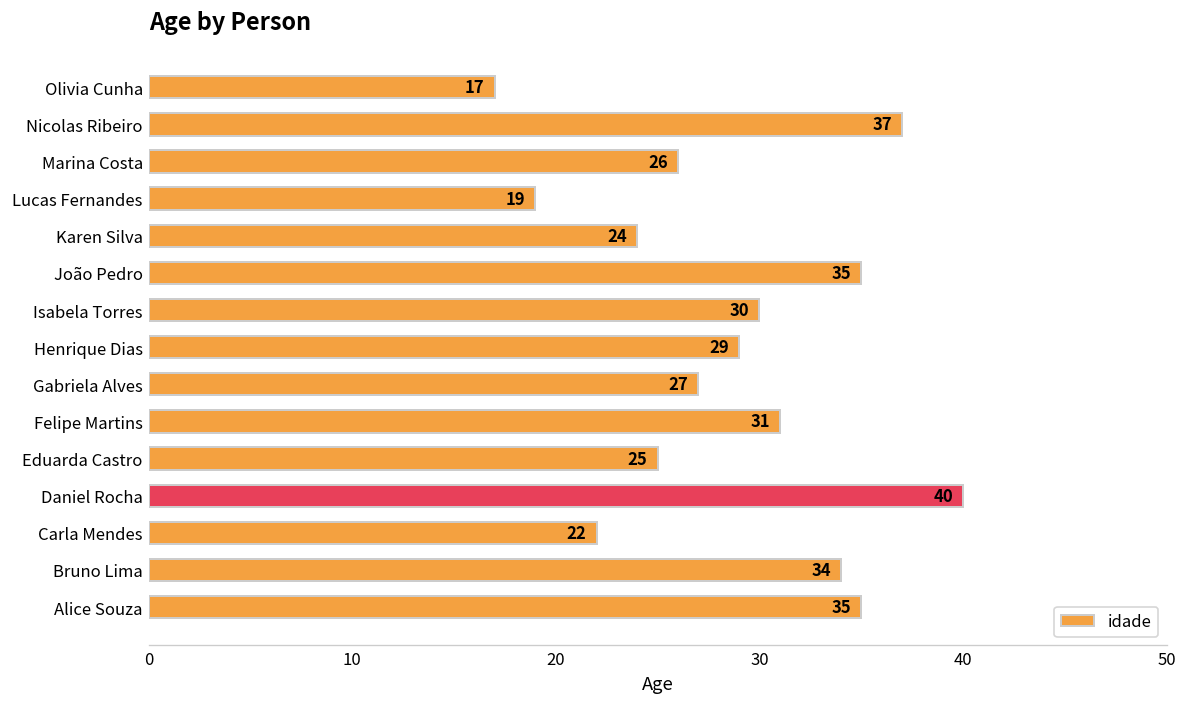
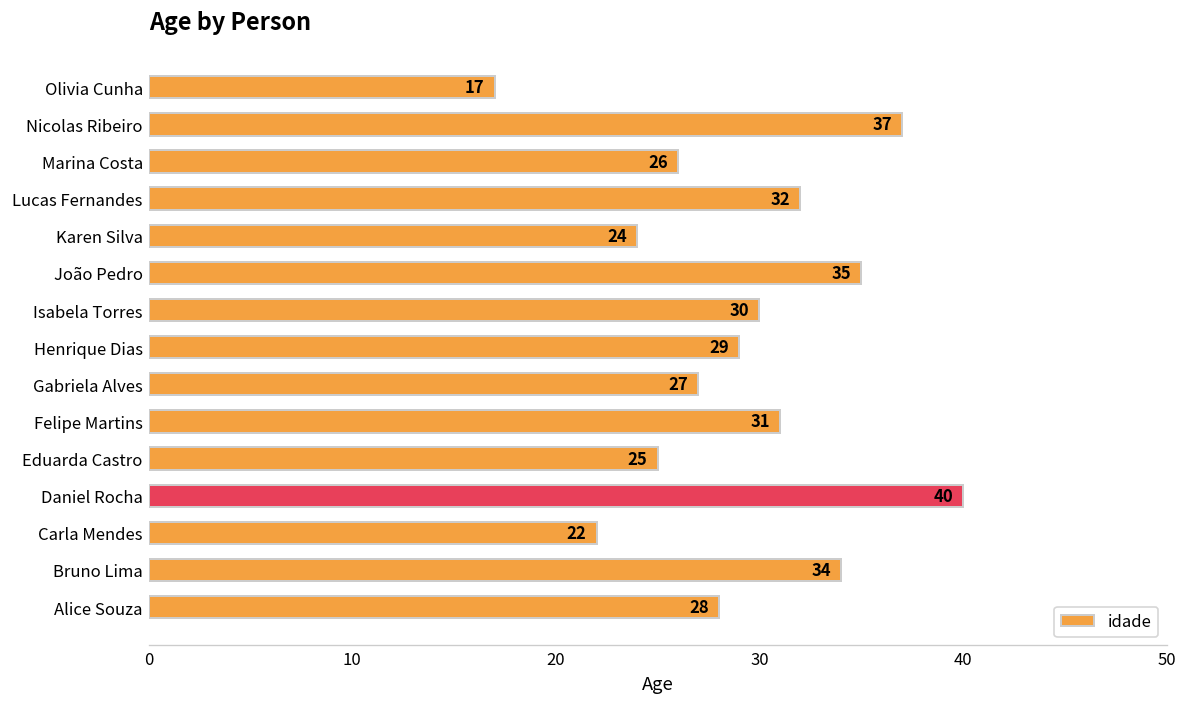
  {
    "Olivia Cunha": 17,
    "Nicolas Ribeiro": 37,
    "Marina Costa": 26,
-   "Lucas Fernandes": 19,
+   "Lucas Fernandes": 32,
    "Karen Silva": 24,
    "João Pedro": 35,
    "Isabela Torres": 30,
    "Henrique Dias": 29,
    "Gabriela Alves": 27,
    "Felipe Martins": 31,
    "Eduarda Castro": 25,
    "Daniel Rocha": 40,
    "Carla Mendes": 22,
    "Bruno Lima": 34,
-   "Alice Souza": 35
+   "Alice Souza": 28
  }
